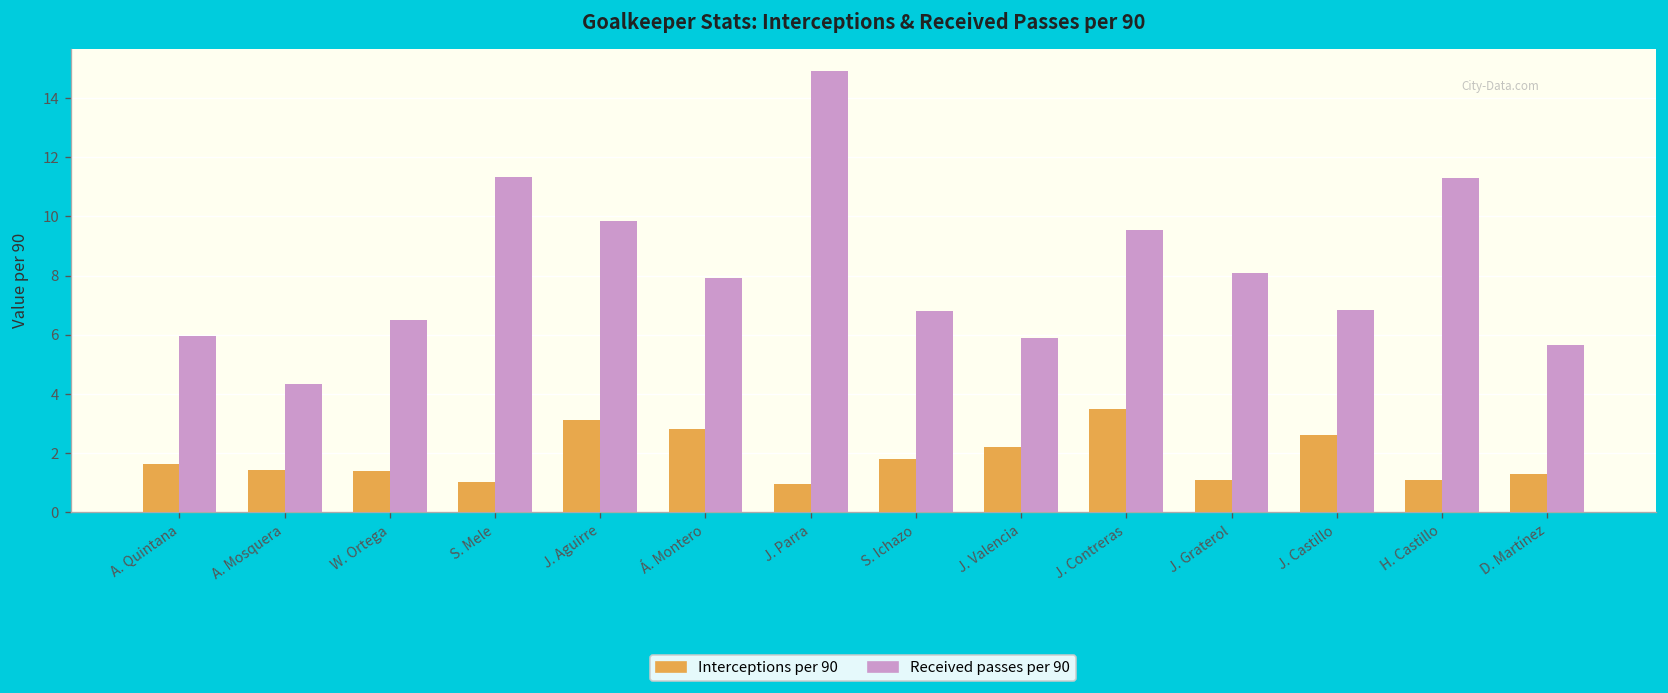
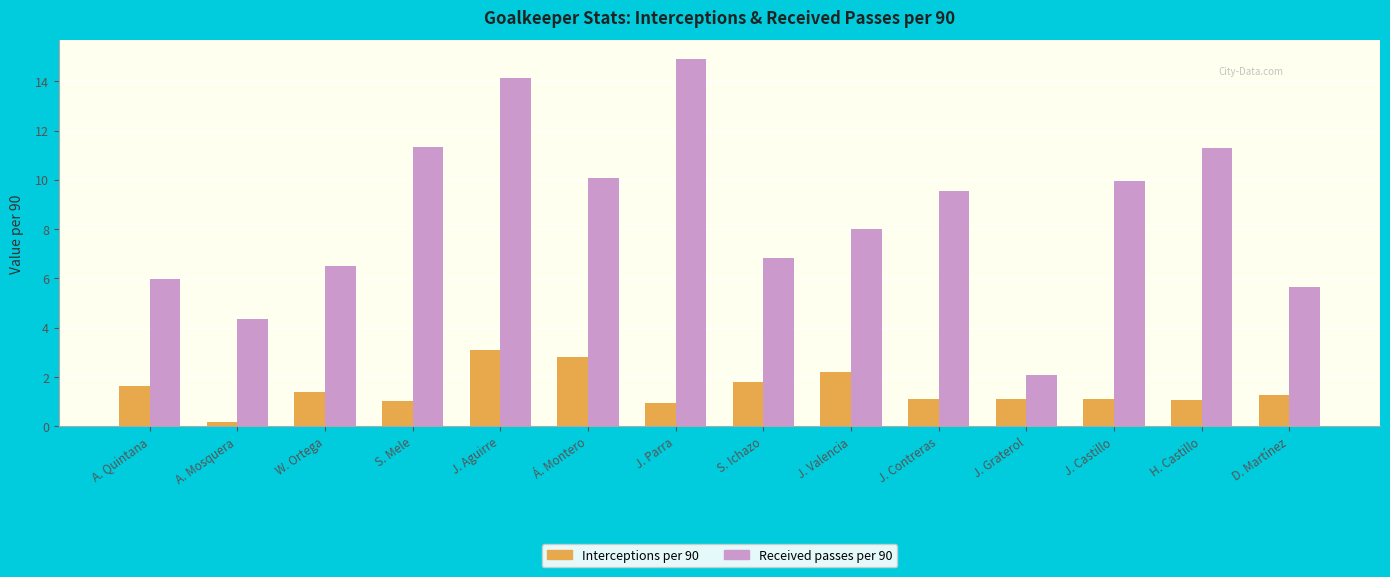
  {
    "Interceptions per 90": {
      "A. Quintana": 1.7,
-     "A. Mosquera": 1.4,
+     "A. Mosquera": 0.2,
      "W. Ortega": 1.4,
      "S. Mele": 1.0,
      "J. Aguirre": 3.1,
      "Á. Montero": 2.8,
      "J. Parra": 1.0,
      "S. Ichazo": 1.8,
      "J. Valencia": 2.2,
-     "J. Contreras": 3.5,
+     "J. Contreras": 1.1,
      "J. Graterol": 1.1,
-     "J. Castillo": 2.6,
+     "J. Castillo": 1.1,
      "H. Castillo": 1.1,
      "D. Martínez": 1.3
    },
    "Received passes per 90": {
      "A. Quintana": 6.0,
      "A. Mosquera": 4.4,
      "W. Ortega": 6.5,
      "S. Mele": 11.3,
-     "J. Aguirre": 9.9,
-     "Á. Montero": 7.9,
+     "J. Aguirre": 14.1,
+     "Á. Montero": 10.1,
      "J. Parra": 14.9,
      "S. Ichazo": 6.8,
-     "J. Valencia": 5.9,
+     "J. Valencia": 8.0,
      "J. Contreras": 9.6,
-     "J. Graterol": 8.1,
-     "J. Castillo": 6.8,
+     "J. Graterol": 2.1,
+     "J. Castillo": 10.0,
      "H. Castillo": 11.3,
      "D. Martínez": 5.7
    }
  }
